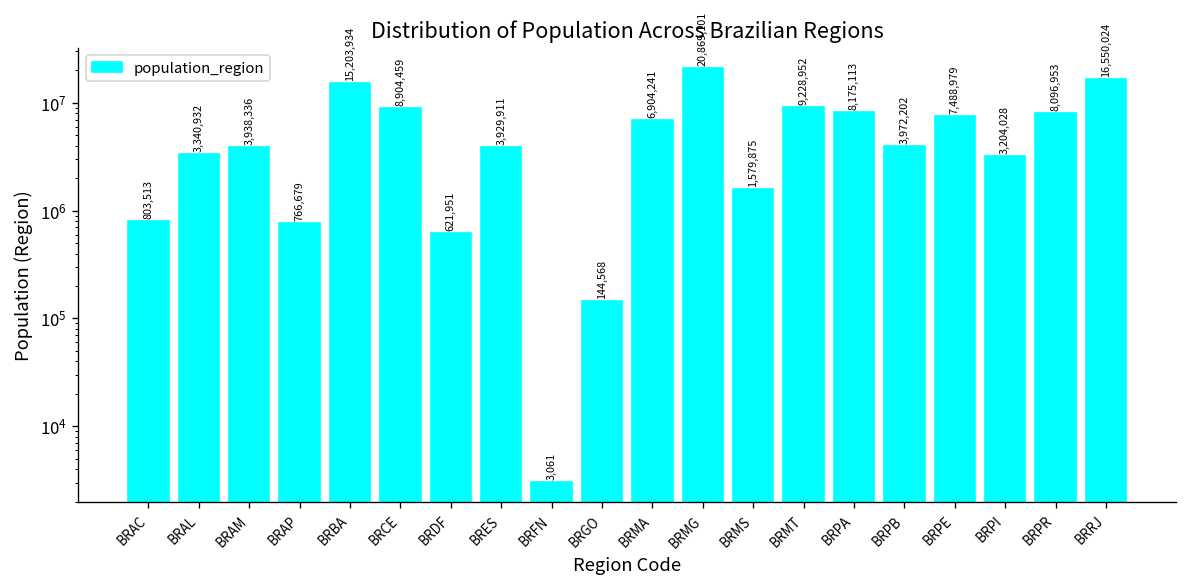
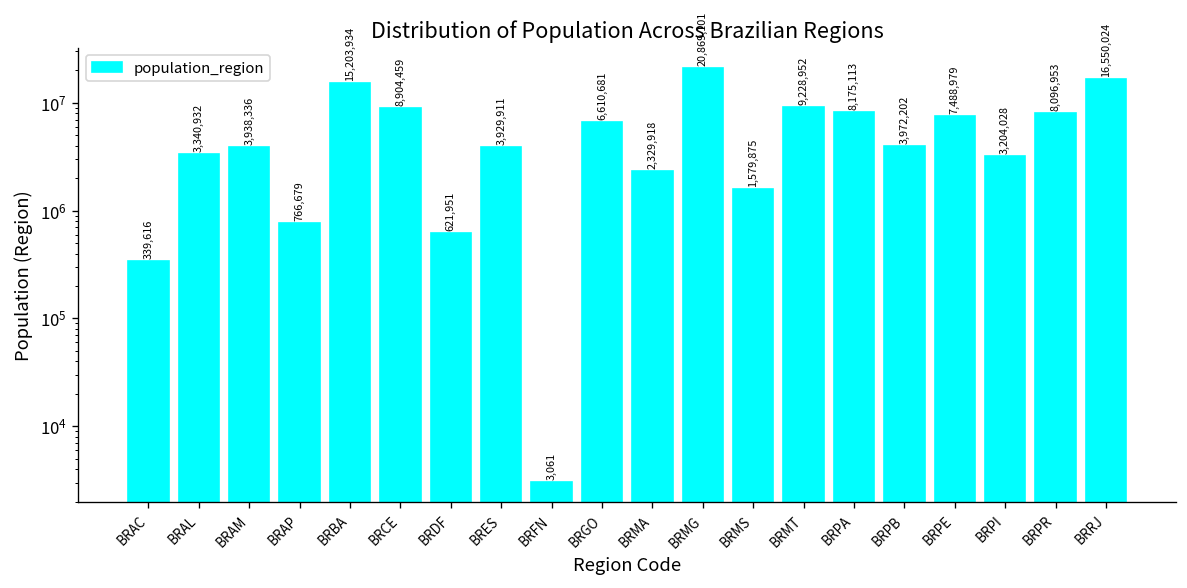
  {
-   "BRAC": "803,513",
+   "BRAC": "339,616",
    "BRAL": "3,340,932",
    "BRAM": "3,938,336",
    "BRAP": "766,679",
    "BRBA": "15,203,934",
    "BRCE": "8,904,459",
    "BRDF": "621,951",
    "BRES": "3,929,911",
    "BRFN": "3,061",
-   "BRGO": "144,568",
-   "BRMA": "6,904,241",
+   "BRGO": "6,610,681",
+   "BRMA": "2,329,918",
    "BRMG": "20,869,101",
    "BRMS": "1,579,875",
    "BRMT": "9,228,952",
    "BRPA": "8,175,113",
    "BRPB": "3,972,202",
    "BRPE": "7,488,979",
    "BRPI": "3,204,028",
    "BRPR": "8,096,953",
    "BRRJ": "16,550,024"
  }
